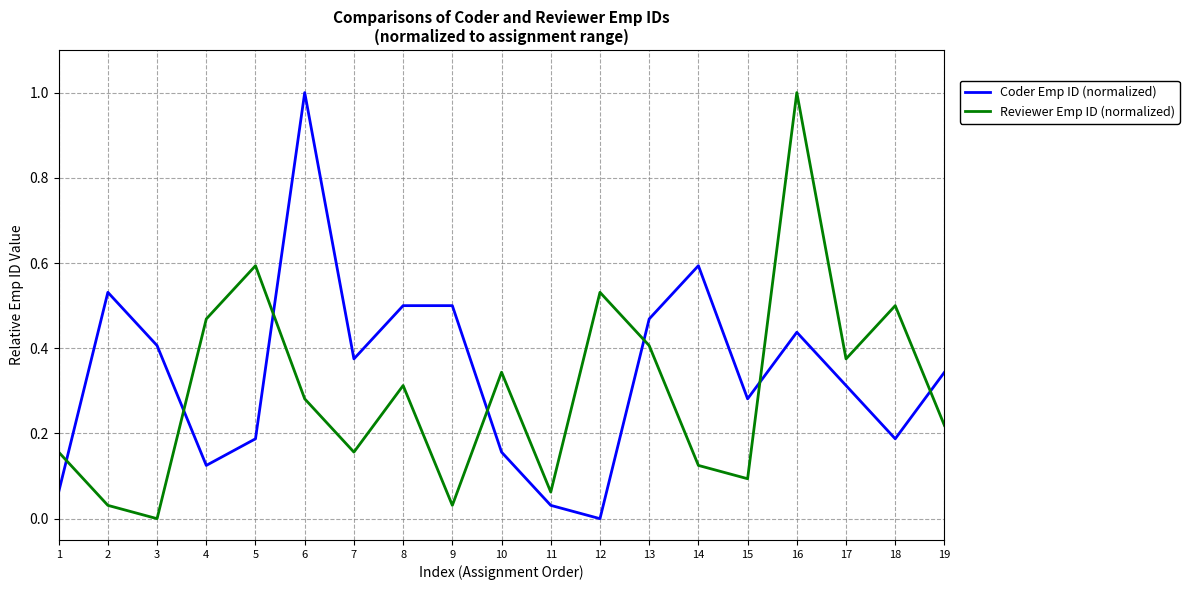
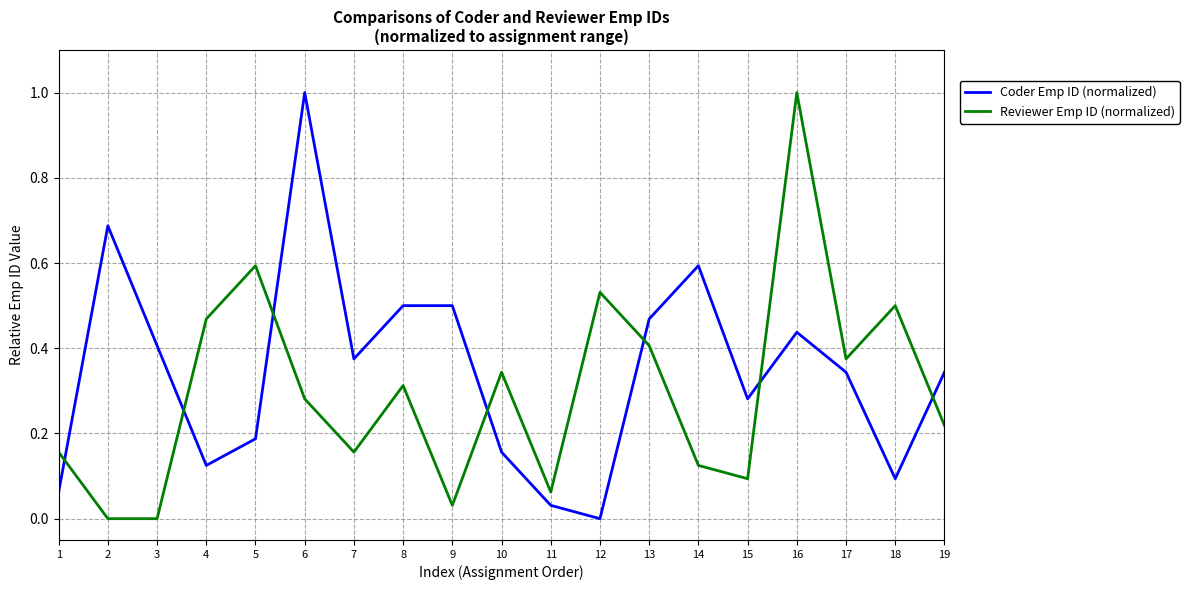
  {
    "Coder Emp ID (normalized)": {
      "1": 0.06,
-     "2": 0.53,
+     "2": 0.69,
      "3": 0.41,
      "4": 0.13,
      "5": 0.19,
      "6": 1.00,
      "7": 0.38,
      "8": 0.50,
      "9": 0.50,
      "10": 0.16,
      "11": 0.03,
      "12": 0.00,
      "13": 0.47,
      "14": 0.59,
      "15": 0.28,
      "16": 0.44,
-     "17": 0.31,
-     "18": 0.19,
+     "17": 0.34,
+     "18": 0.09,
      "19": 0.34
    },
    "Reviewer Emp ID (normalized)": {
      "1": 0.16,
-     "2": 0.03,
+     "2": 0.00,
      "3": 0.00,
      "4": 0.47,
      "5": 0.59,
      "6": 0.28,
      "7": 0.16,
      "8": 0.31,
      "9": 0.03,
      "10": 0.34,
      "11": 0.06,
      "12": 0.53,
      "13": 0.41,
      "14": 0.13,
      "15": 0.09,
      "16": 1.00,
      "17": 0.38,
      "18": 0.50,
      "19": 0.22
    }
  }
